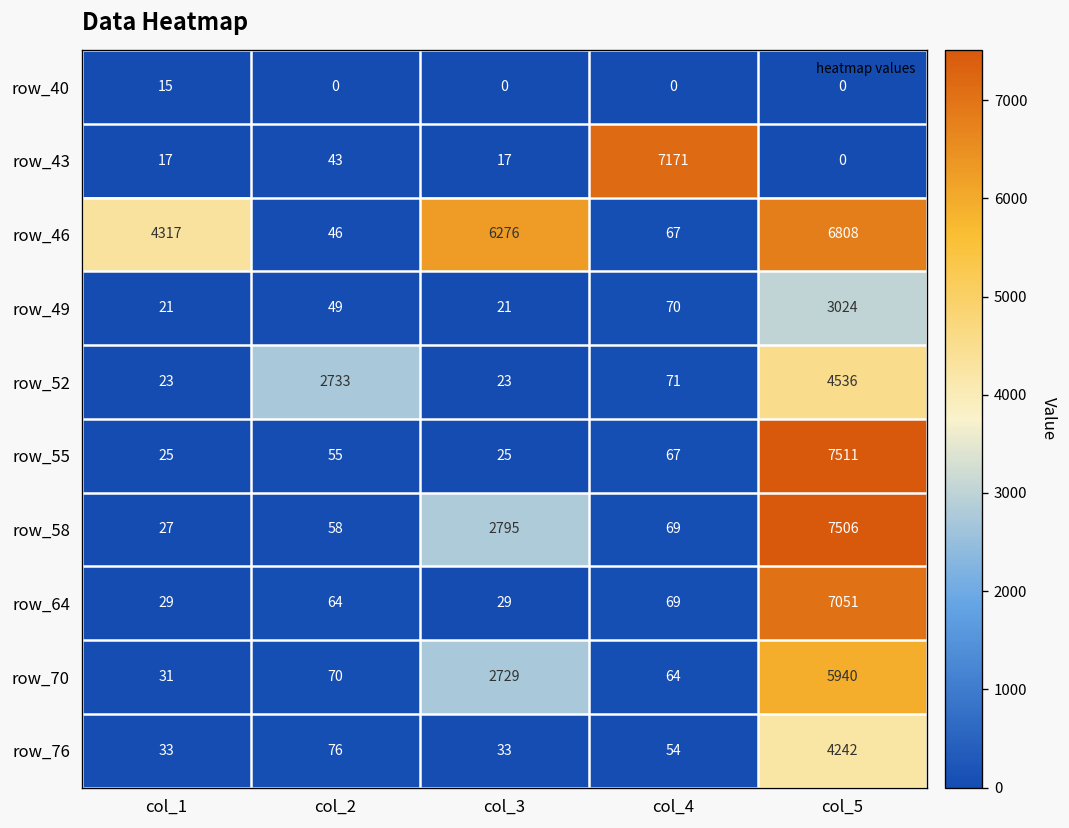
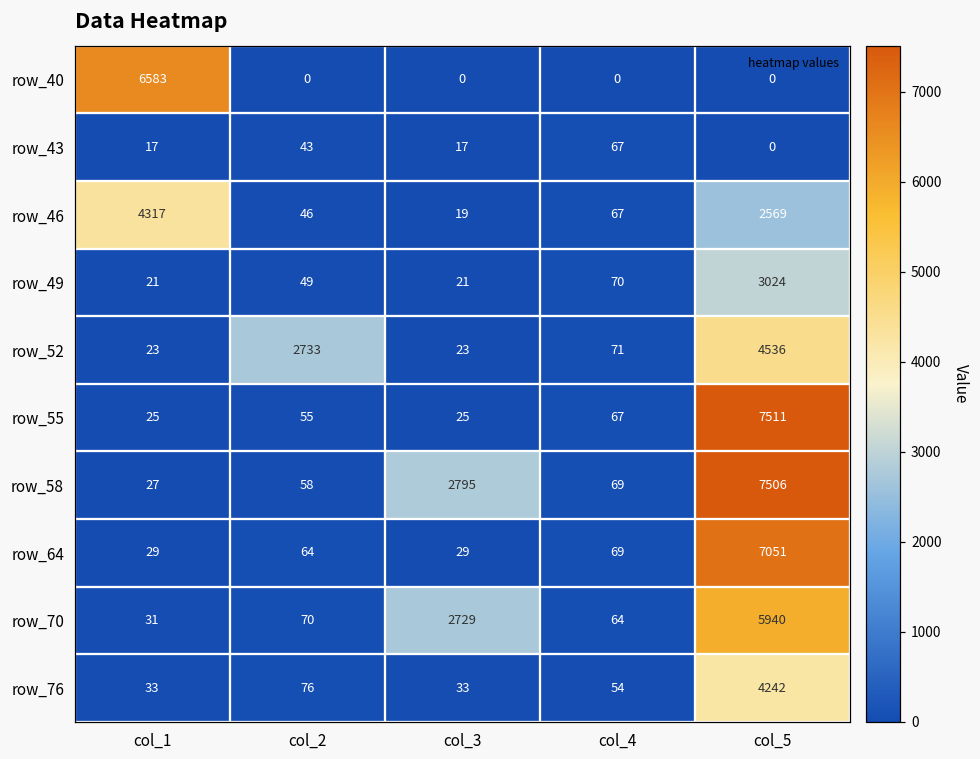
  {
    "row_40": {
-     "col_1": 15,
+     "col_1": 6583,
      "col_2": 0,
      "col_3": 0,
      "col_4": 0,
      "col_5": 0
    },
    "row_43": {
      "col_1": 17,
      "col_2": 43,
      "col_3": 17,
-     "col_4": 7171,
+     "col_4": 67,
      "col_5": 0
    },
    "row_46": {
      "col_1": 4317,
      "col_2": 46,
-     "col_3": 6276,
+     "col_3": 19,
      "col_4": 67,
-     "col_5": 6808
+     "col_5": 2569
    },
    "row_49": {
      "col_1": 21,
      "col_2": 49,
      "col_3": 21,
      "col_4": 70,
      "col_5": 3024
    },
    "row_52": {
      "col_1": 23,
      "col_2": 2733,
      "col_3": 23,
      "col_4": 71,
      "col_5": 4536
    },
    "row_55": {
      "col_1": 25,
      "col_2": 55,
      "col_3": 25,
      "col_4": 67,
      "col_5": 7511
    },
    "row_58": {
      "col_1": 27,
      "col_2": 58,
      "col_3": 2795,
      "col_4": 69,
      "col_5": 7506
    },
    "row_64": {
      "col_1": 29,
      "col_2": 64,
      "col_3": 29,
      "col_4": 69,
      "col_5": 7051
    },
    "row_70": {
      "col_1": 31,
      "col_2": 70,
      "col_3": 2729,
      "col_4": 64,
      "col_5": 5940
    },
    "row_76": {
      "col_1": 33,
      "col_2": 76,
      "col_3": 33,
      "col_4": 54,
      "col_5": 4242
    }
  }
